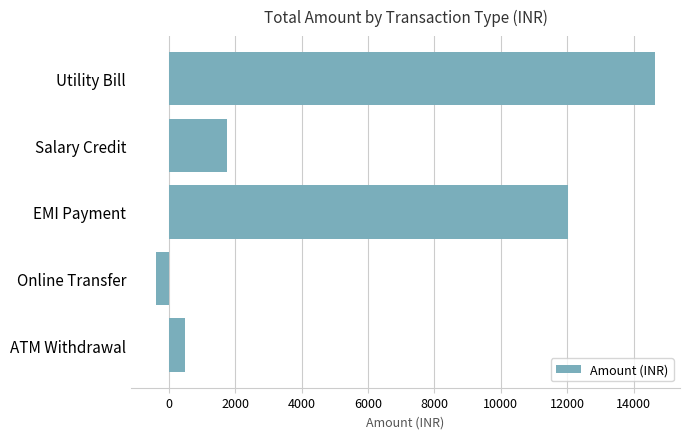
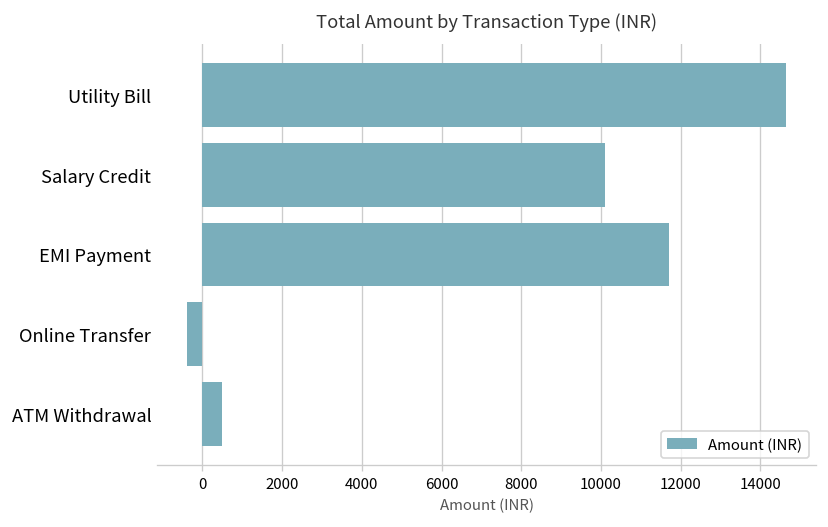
  {
    "Utility Bill": 14600,
-   "Salary Credit": 1700,
-   "EMI Payment": 12000,
+   "Salary Credit": 10100,
+   "EMI Payment": 11700,
    "Online Transfer": -400,
    "ATM Withdrawal": 500
  }
